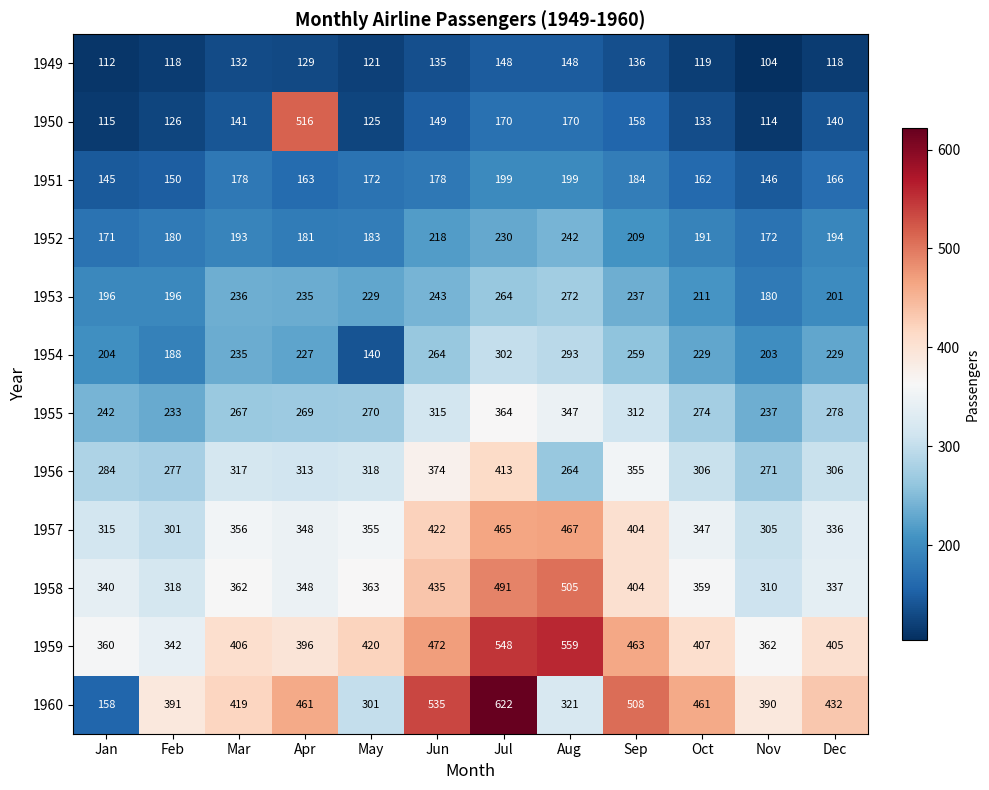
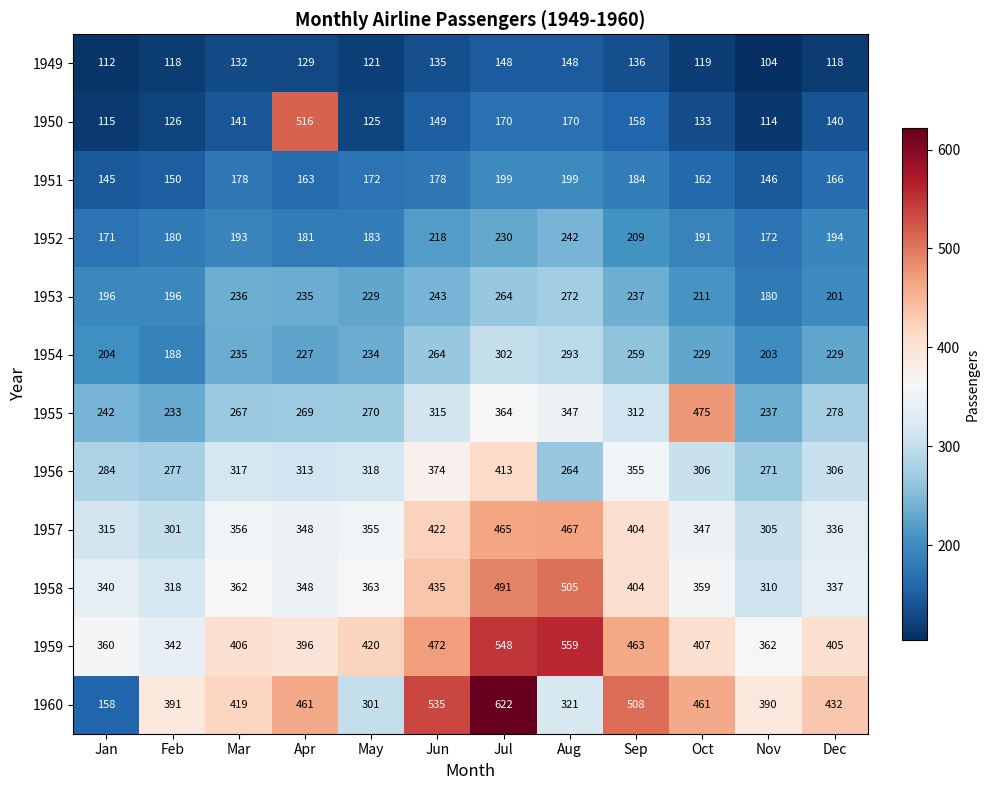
  {
    "1949": {
      "Jan": 112,
      "Feb": 118,
      "Mar": 132,
      "Apr": 129,
      "May": 121,
      "Jun": 135,
      "Jul": 148,
      "Aug": 148,
      "Sep": 136,
      "Oct": 119,
      "Nov": 104,
      "Dec": 118
    },
    "1950": {
      "Jan": 115,
      "Feb": 126,
      "Mar": 141,
      "Apr": 516,
      "May": 125,
      "Jun": 149,
      "Jul": 170,
      "Aug": 170,
      "Sep": 158,
      "Oct": 133,
      "Nov": 114,
      "Dec": 140
    },
    "1951": {
      "Jan": 145,
      "Feb": 150,
      "Mar": 178,
      "Apr": 163,
      "May": 172,
      "Jun": 178,
      "Jul": 199,
      "Aug": 199,
      "Sep": 184,
      "Oct": 162,
      "Nov": 146,
      "Dec": 166
    },
    "1952": {
      "Jan": 171,
      "Feb": 180,
      "Mar": 193,
      "Apr": 181,
      "May": 183,
      "Jun": 218,
      "Jul": 230,
      "Aug": 242,
      "Sep": 209,
      "Oct": 191,
      "Nov": 172,
      "Dec": 194
    },
    "1953": {
      "Jan": 196,
      "Feb": 196,
      "Mar": 236,
      "Apr": 235,
      "May": 229,
      "Jun": 243,
      "Jul": 264,
      "Aug": 272,
      "Sep": 237,
      "Oct": 211,
      "Nov": 180,
      "Dec": 201
    },
    "1954": {
      "Jan": 204,
      "Feb": 188,
      "Mar": 235,
      "Apr": 227,
-     "May": 140,
+     "May": 234,
      "Jun": 264,
      "Jul": 302,
      "Aug": 293,
      "Sep": 259,
      "Oct": 229,
      "Nov": 203,
      "Dec": 229
    },
    "1955": {
      "Jan": 242,
      "Feb": 233,
      "Mar": 267,
      "Apr": 269,
      "May": 270,
      "Jun": 315,
      "Jul": 364,
      "Aug": 347,
      "Sep": 312,
-     "Oct": 274,
+     "Oct": 475,
      "Nov": 237,
      "Dec": 278
    },
    "1956": {
      "Jan": 284,
      "Feb": 277,
      "Mar": 317,
      "Apr": 313,
      "May": 318,
      "Jun": 374,
      "Jul": 413,
      "Aug": 264,
      "Sep": 355,
      "Oct": 306,
      "Nov": 271,
      "Dec": 306
    },
    "1957": {
      "Jan": 315,
      "Feb": 301,
      "Mar": 356,
      "Apr": 348,
      "May": 355,
      "Jun": 422,
      "Jul": 465,
      "Aug": 467,
      "Sep": 404,
      "Oct": 347,
      "Nov": 305,
      "Dec": 336
    },
    "1958": {
      "Jan": 340,
      "Feb": 318,
      "Mar": 362,
      "Apr": 348,
      "May": 363,
      "Jun": 435,
      "Jul": 491,
      "Aug": 505,
      "Sep": 404,
      "Oct": 359,
      "Nov": 310,
      "Dec": 337
    },
    "1959": {
      "Jan": 360,
      "Feb": 342,
      "Mar": 406,
      "Apr": 396,
      "May": 420,
      "Jun": 472,
      "Jul": 548,
      "Aug": 559,
      "Sep": 463,
      "Oct": 407,
      "Nov": 362,
      "Dec": 405
    },
    "1960": {
      "Jan": 158,
      "Feb": 391,
      "Mar": 419,
      "Apr": 461,
      "May": 301,
      "Jun": 535,
      "Jul": 622,
      "Aug": 321,
      "Sep": 508,
      "Oct": 461,
      "Nov": 390,
      "Dec": 432
    }
  }
